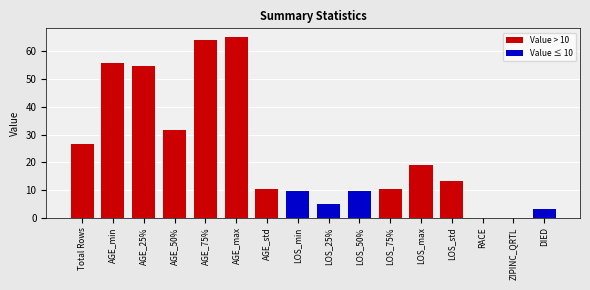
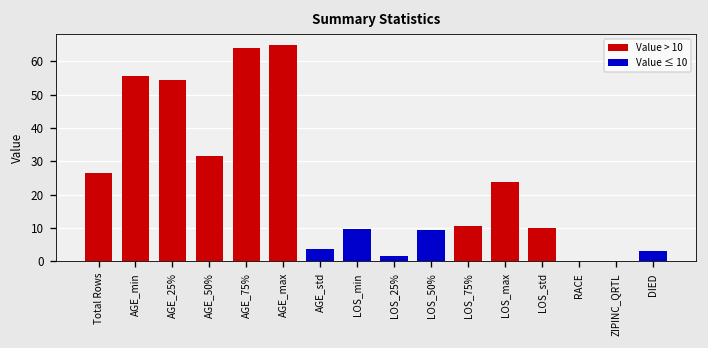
  {
    "Total Rows": 27,
    "AGE_min": 56,
    "AGE_25%": 55,
    "AGE_50%": 32,
    "AGE_75%": 64,
    "AGE_max": 65,
-   "AGE_std": 10,
+   "AGE_std": 4,
    "LOS_min": 10,
-   "LOS_25%": 5,
+   "LOS_25%": 2,
    "LOS_50%": 10,
    "LOS_75%": 11,
-   "LOS_max": 19,
-   "LOS_std": 13,
+   "LOS_max": 24,
+   "LOS_std": 10,
    "RACE": 0,
    "ZIPINC_QRTL": 0,
    "DIED": 3
  }
